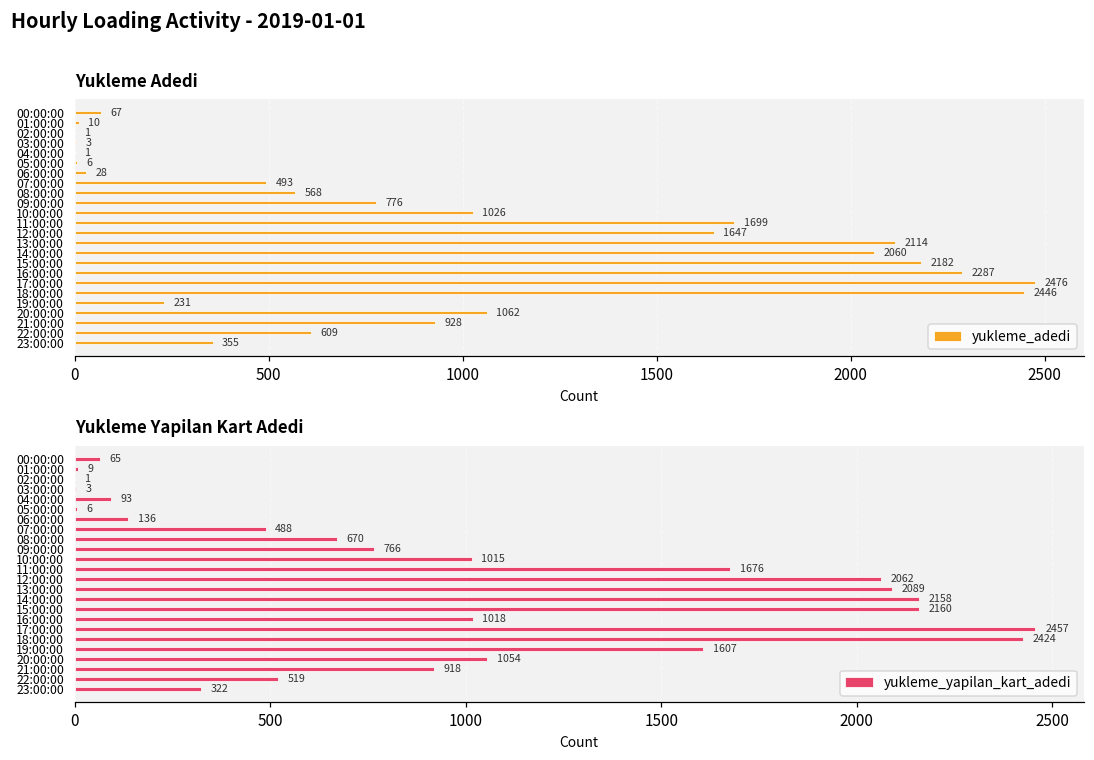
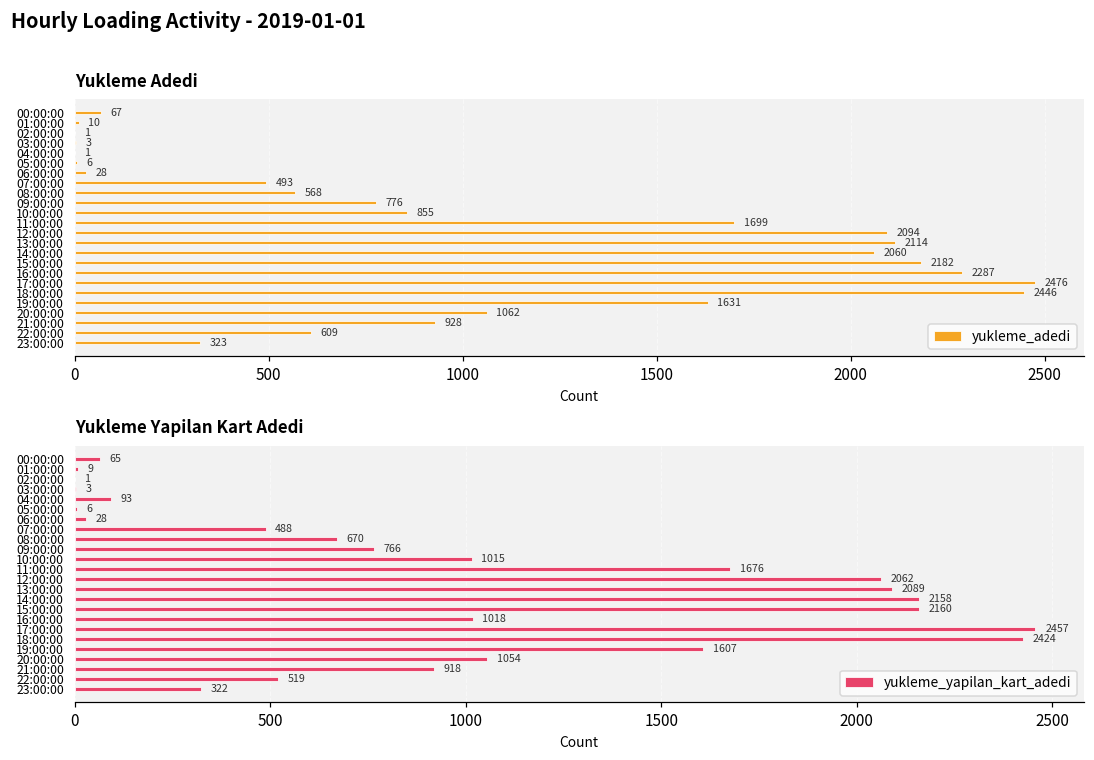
  {
    "Yukleme Adedi": {
      "00:00:00": 67,
      "01:00:00": 10,
      "02:00:00": 1,
      "03:00:00": 3,
      "04:00:00": 1,
      "05:00:00": 6,
      "06:00:00": 28,
      "07:00:00": 493,
      "08:00:00": 568,
      "09:00:00": 776,
-     "10:00:00": 1026,
+     "10:00:00": 855,
      "11:00:00": 1699,
-     "12:00:00": 1647,
+     "12:00:00": 2094,
      "13:00:00": 2114,
      "14:00:00": 2060,
      "15:00:00": 2182,
      "16:00:00": 2287,
      "17:00:00": 2476,
      "18:00:00": 2446,
-     "19:00:00": 231,
+     "19:00:00": 1631,
      "20:00:00": 1062,
      "21:00:00": 928,
      "22:00:00": 609,
-     "23:00:00": 355
+     "23:00:00": 323
    },
    "Yukleme Yapilan Kart Adedi": {
      "00:00:00": 65,
      "01:00:00": 9,
      "02:00:00": 1,
      "03:00:00": 3,
      "04:00:00": 93,
      "05:00:00": 6,
-     "06:00:00": 136,
+     "06:00:00": 28,
      "07:00:00": 488,
      "08:00:00": 670,
      "09:00:00": 766,
      "10:00:00": 1015,
      "11:00:00": 1676,
      "12:00:00": 2062,
      "13:00:00": 2089,
      "14:00:00": 2158,
      "15:00:00": 2160,
      "16:00:00": 1018,
      "17:00:00": 2457,
      "18:00:00": 2424,
      "19:00:00": 1607,
      "20:00:00": 1054,
      "21:00:00": 918,
      "22:00:00": 519,
      "23:00:00": 322
    }
  }
